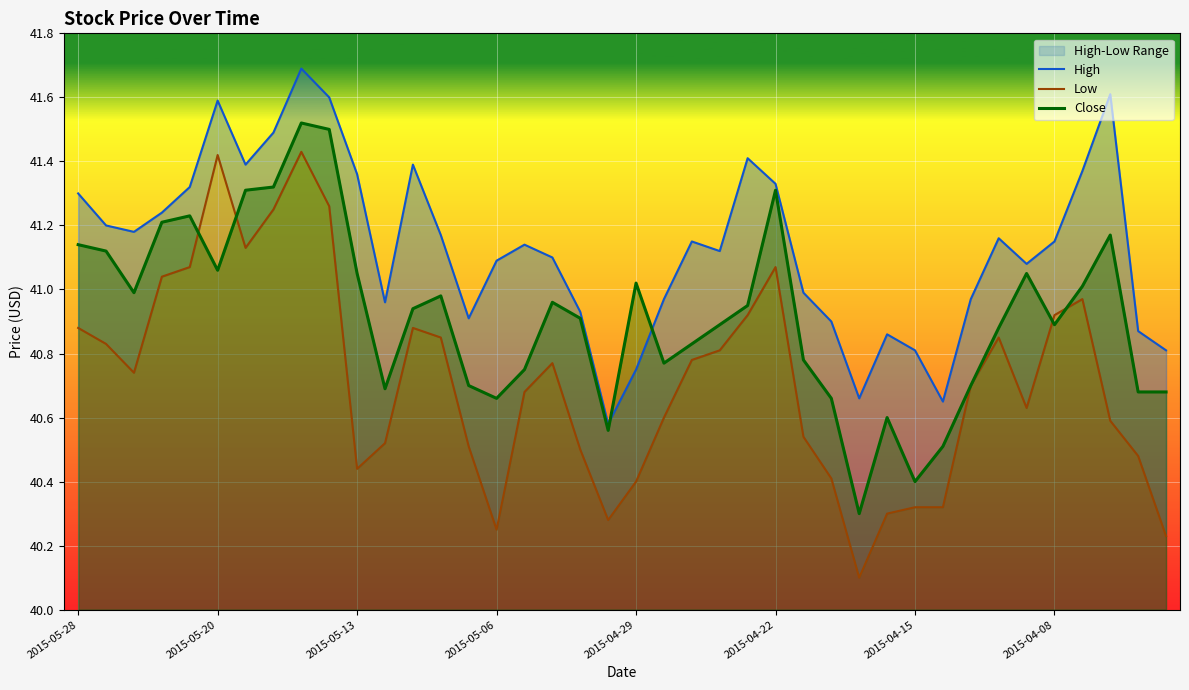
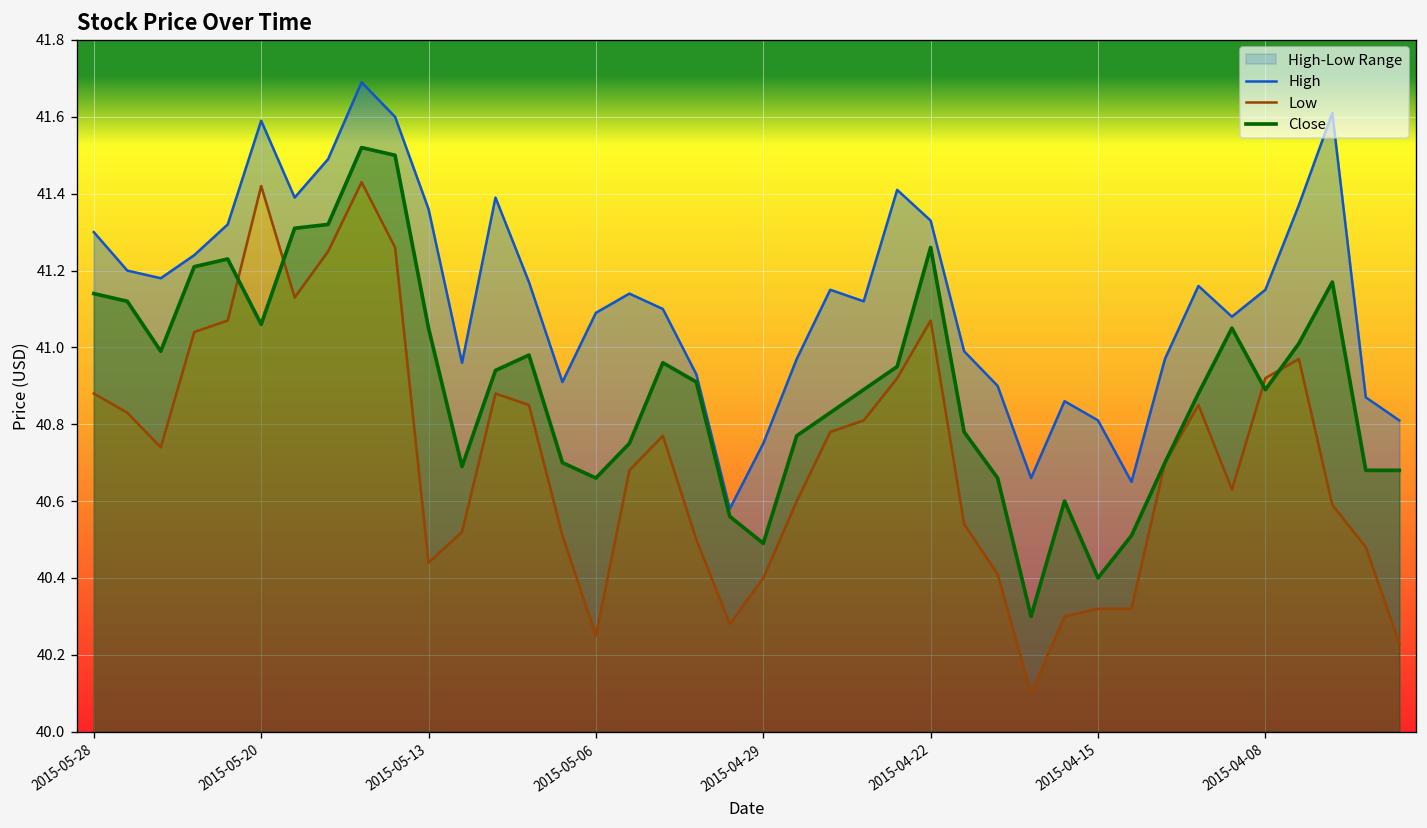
  {
    "High-Low Range": {
      "2015-05-28": 41.30,
      "2015-05-20": 41.59,
      "2015-05-13": 41.36,
      "2015-05-06": 41.09,
      "2015-04-29": 40.75,
      "2015-04-22": 41.33,
      "2015-04-15": 40.81,
      "2015-04-08": 41.15
    },
    "Low": {
      "2015-05-28": 40.88,
      "2015-05-20": 41.42,
      "2015-05-13": 40.44,
      "2015-05-06": 40.25,
      "2015-04-29": 40.40,
      "2015-04-22": 41.07,
      "2015-04-15": 40.32,
      "2015-04-08": 40.92
    },
    "Close": {
      "2015-05-28": 41.14,
      "2015-05-20": 41.06,
      "2015-05-13": 41.05,
      "2015-05-06": 40.66,
-     "2015-04-29": 41.02,
-     "2015-04-22": 41.31,
+     "2015-04-29": 40.49,
+     "2015-04-22": 41.26,
      "2015-04-15": 40.40,
      "2015-04-08": 40.89
    }
  }
